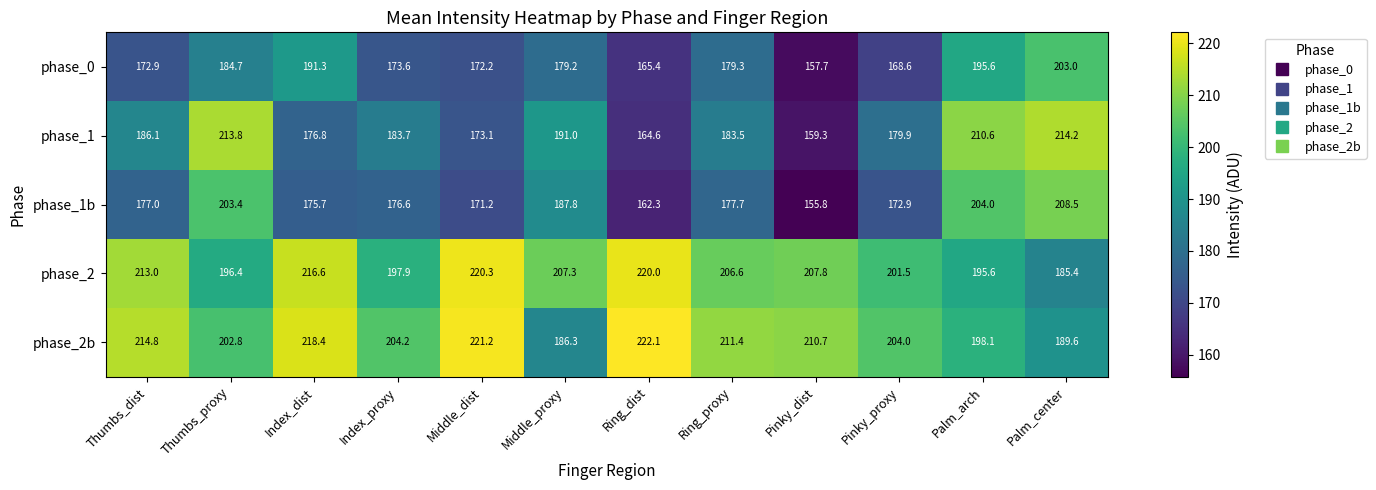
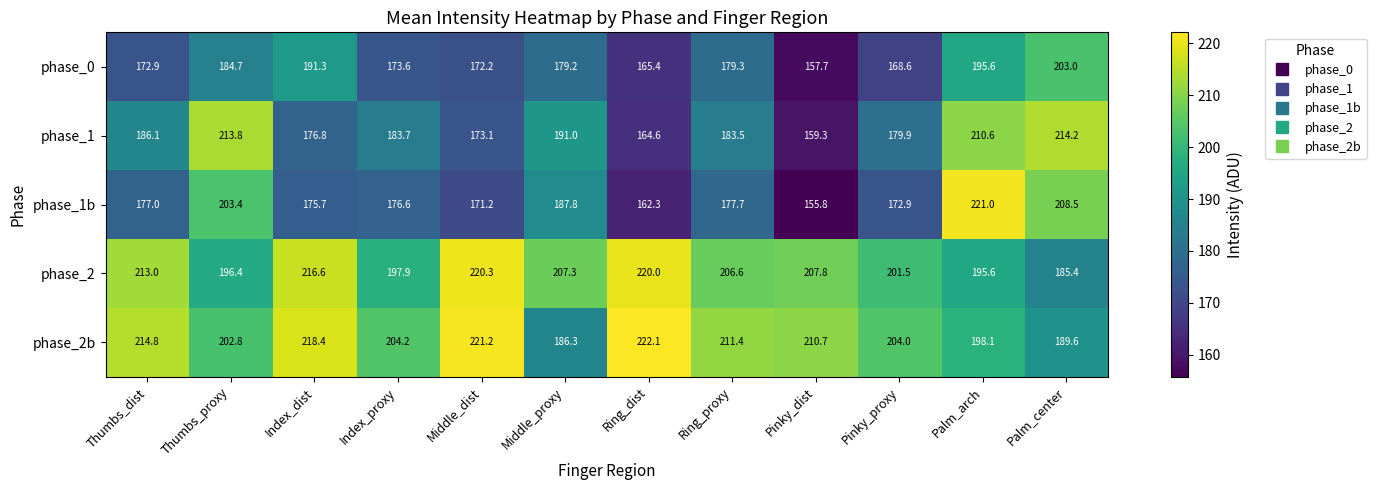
  {
    "phase_0": {
      "Thumbs_dist": 172.9,
      "Thumbs_proxy": 184.7,
      "Index_dist": 191.3,
      "Index_proxy": 173.6,
      "Middle_dist": 172.2,
      "Middle_proxy": 179.2,
      "Ring_dist": 165.4,
      "Ring_proxy": 179.3,
      "Pinky_dist": 157.7,
      "Pinky_proxy": 168.6,
      "Palm_arch": 195.6,
      "Palm_center": 203.0
    },
    "phase_1": {
      "Thumbs_dist": 186.1,
      "Thumbs_proxy": 213.8,
      "Index_dist": 176.8,
      "Index_proxy": 183.7,
      "Middle_dist": 173.1,
      "Middle_proxy": 191.0,
      "Ring_dist": 164.6,
      "Ring_proxy": 183.5,
      "Pinky_dist": 159.3,
      "Pinky_proxy": 179.9,
      "Palm_arch": 210.6,
      "Palm_center": 214.2
    },
    "phase_1b": {
      "Thumbs_dist": 177.0,
      "Thumbs_proxy": 203.4,
      "Index_dist": 175.7,
      "Index_proxy": 176.6,
      "Middle_dist": 171.2,
      "Middle_proxy": 187.8,
      "Ring_dist": 162.3,
      "Ring_proxy": 177.7,
      "Pinky_dist": 155.8,
      "Pinky_proxy": 172.9,
-     "Palm_arch": 204.0,
+     "Palm_arch": 221.0,
      "Palm_center": 208.5
    },
    "phase_2": {
      "Thumbs_dist": 213.0,
      "Thumbs_proxy": 196.4,
      "Index_dist": 216.6,
      "Index_proxy": 197.9,
      "Middle_dist": 220.3,
      "Middle_proxy": 207.3,
      "Ring_dist": 220.0,
      "Ring_proxy": 206.6,
      "Pinky_dist": 207.8,
      "Pinky_proxy": 201.5,
      "Palm_arch": 195.6,
      "Palm_center": 185.4
    },
    "phase_2b": {
      "Thumbs_dist": 214.8,
      "Thumbs_proxy": 202.8,
      "Index_dist": 218.4,
      "Index_proxy": 204.2,
      "Middle_dist": 221.2,
      "Middle_proxy": 186.3,
      "Ring_dist": 222.1,
      "Ring_proxy": 211.4,
      "Pinky_dist": 210.7,
      "Pinky_proxy": 204.0,
      "Palm_arch": 198.1,
      "Palm_center": 189.6
    }
  }
